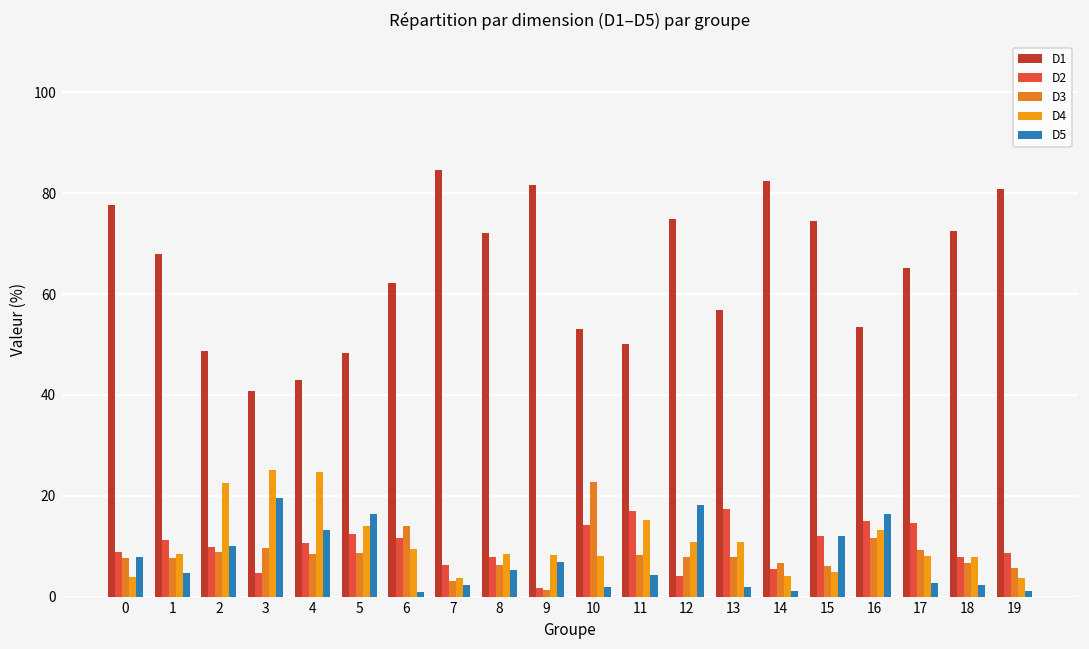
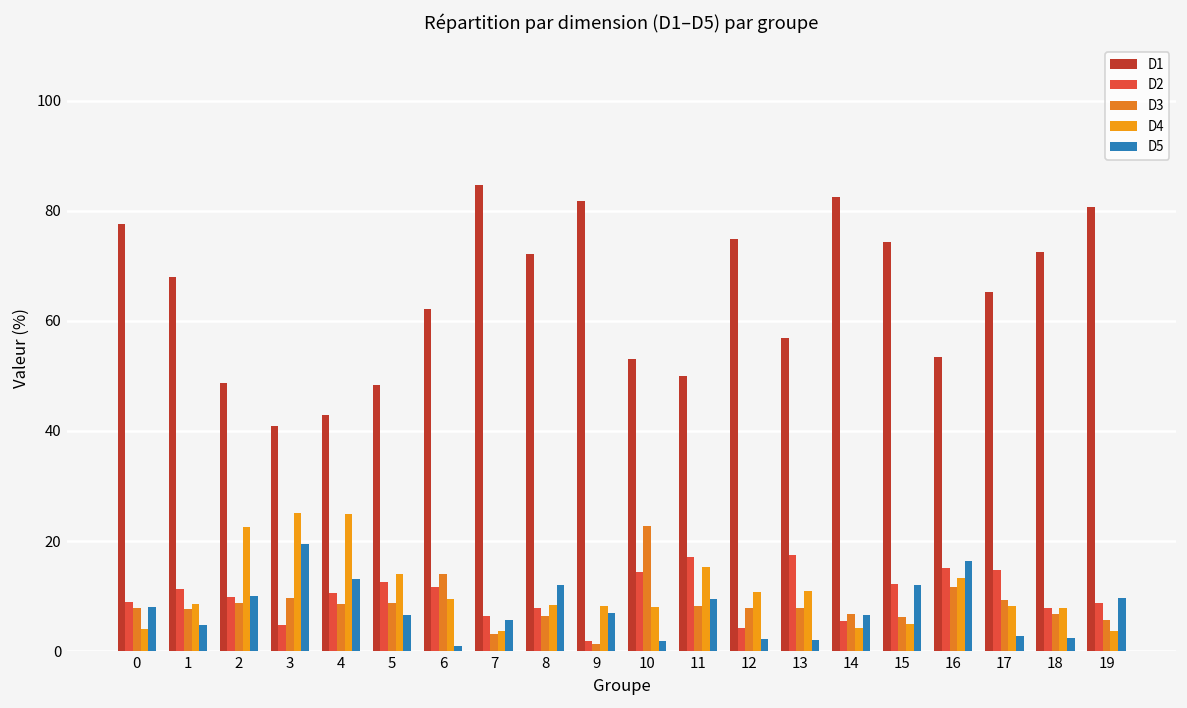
  {
    "D5": {
      "0": 8,
      "1": 5,
      "2": 10,
      "3": 20,
      "4": 13,
-     "5": 16,
+     "5": 7,
      "6": 1,
-     "7": 2,
-     "8": 5,
+     "7": 6,
+     "8": 12,
      "9": 7,
      "10": 2,
-     "11": 4,
-     "12": 18,
+     "11": 9,
+     "12": 2,
      "13": 2,
-     "14": 1,
+     "14": 7,
      "15": 12,
      "16": 16,
      "17": 3,
      "18": 2,
-     "19": 1
+     "19": 10
    }
  }
